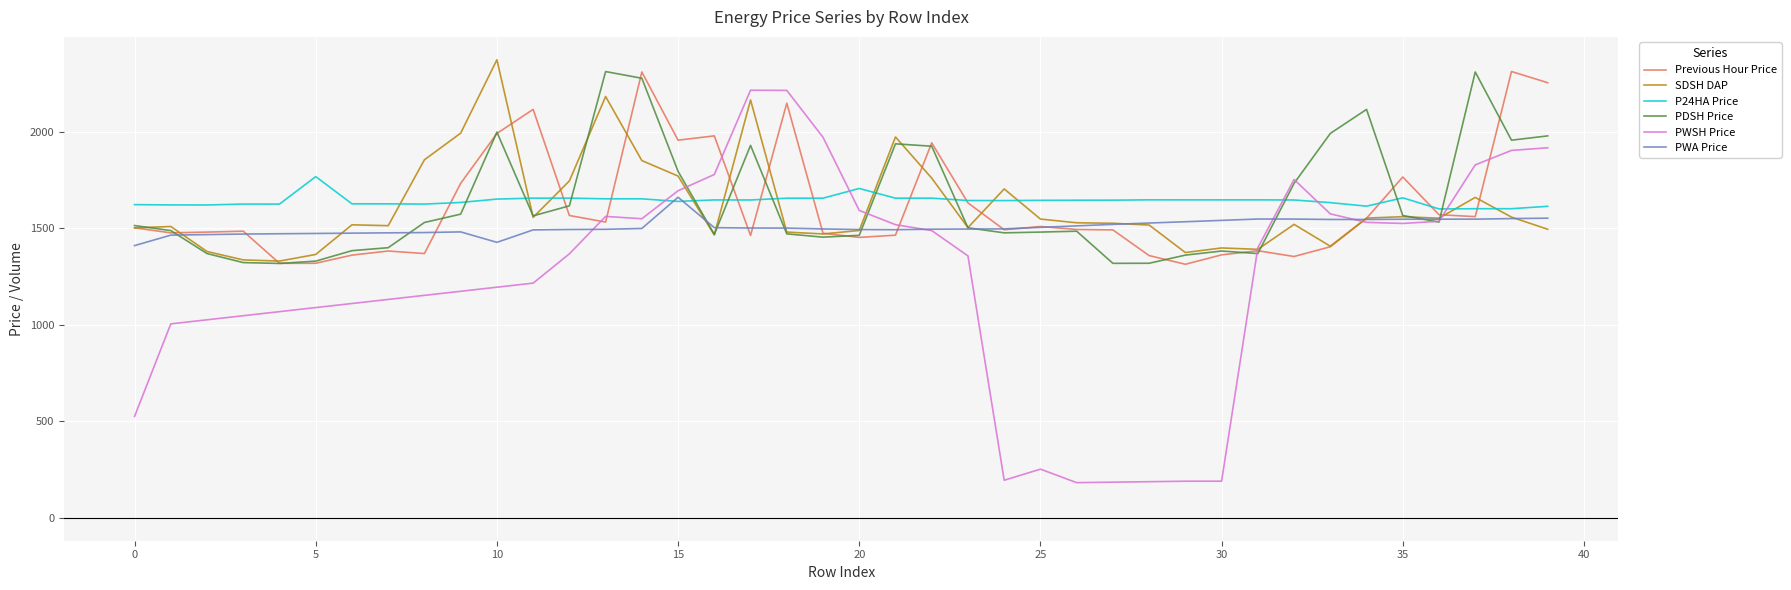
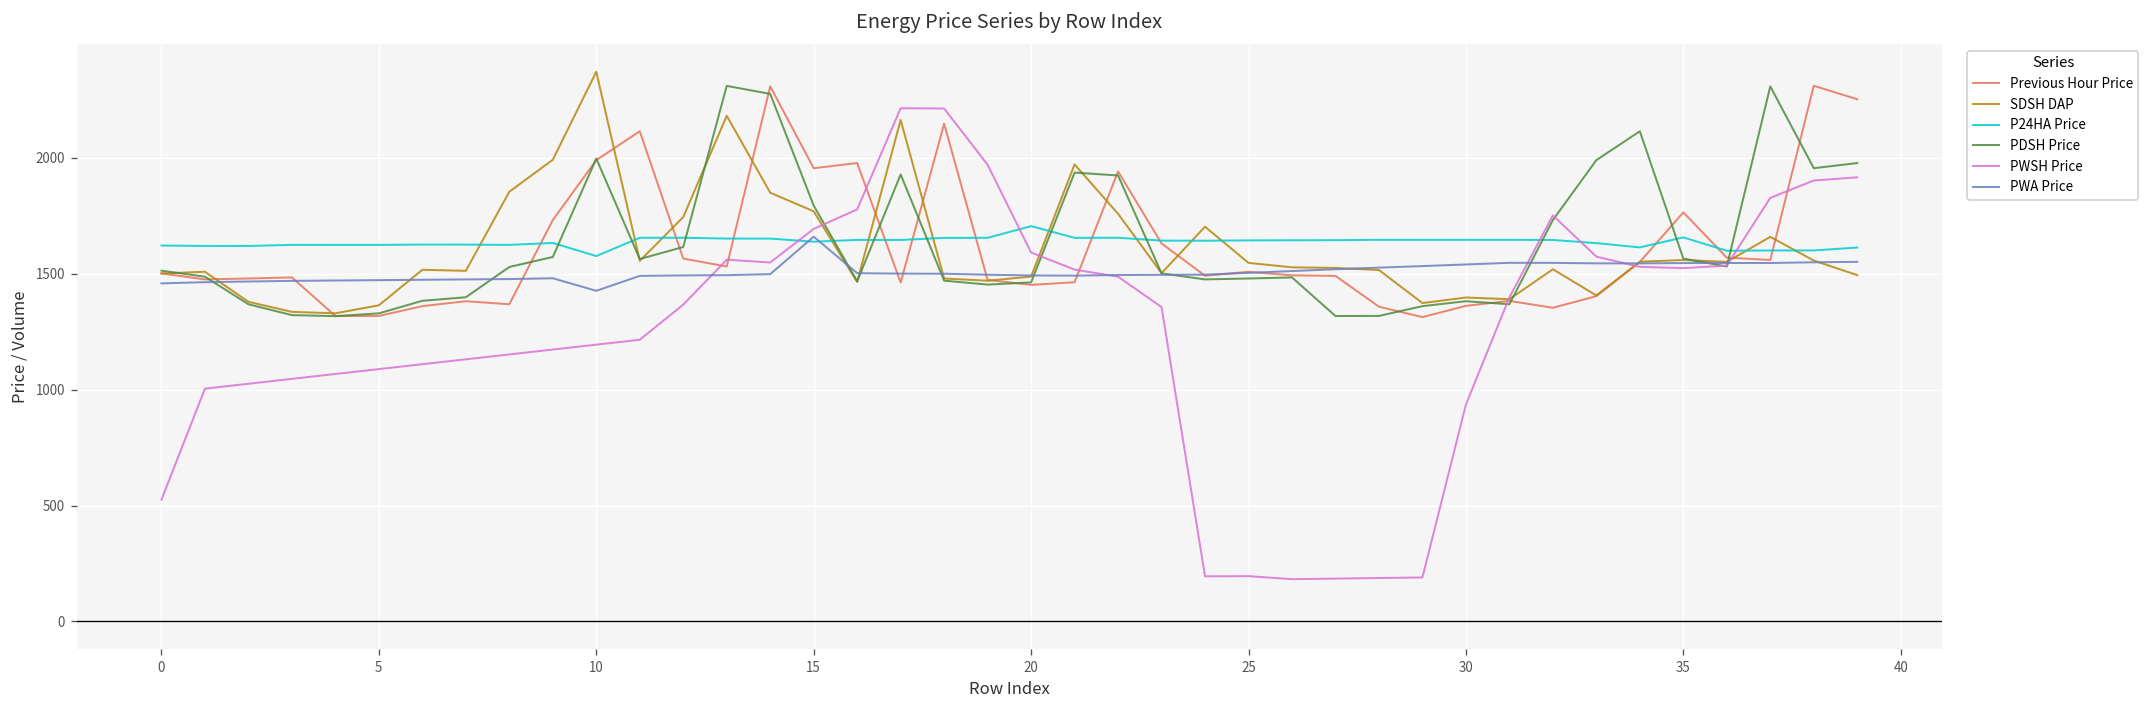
  {
    "Previous Hour Price": {
      "15": 1960,
      "30": 1360,
      "35": 1770
    },
    "SDSH DAP": {
      "5": 1360,
      "10": 2370,
      "15": 1770,
      "25": 1550,
      "30": 1400
    },
    "P24HA Price": {
      "0": 1620,
-     "5": 1770,
-     "10": 1650,
+     "5": 1620,
+     "10": 1580,
      "15": 1640,
      "20": 1710,
      "25": 1640,
      "30": 1650,
      "35": 1660
    },
    "PDSH Price": {
      "15": 1790,
      "25": 1480,
      "30": 1380
    },
    "PWSH Price": {
      "0": 530,
      "5": 1090,
      "10": 1190,
      "15": 1690,
      "20": 1590,
-     "25": 250,
-     "30": 190,
+     "25": 200,
+     "30": 940,
      "35": 1520
    },
    "PWA Price": {
-     "0": 1410,
+     "0": 1460,
      "5": 1470,
      "10": 1430,
      "15": 1660,
      "30": 1540
    }
  }
